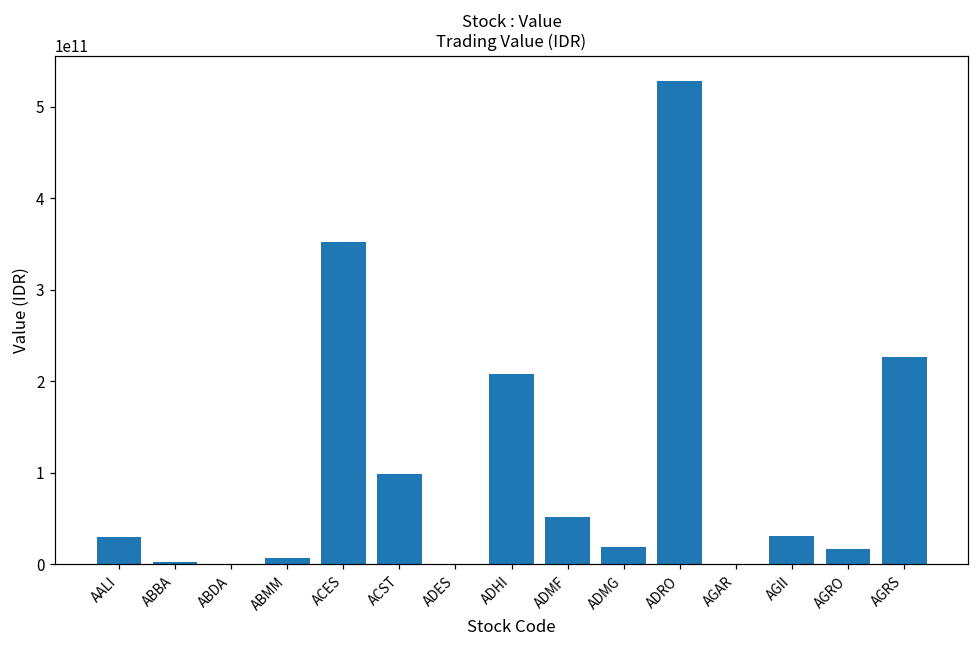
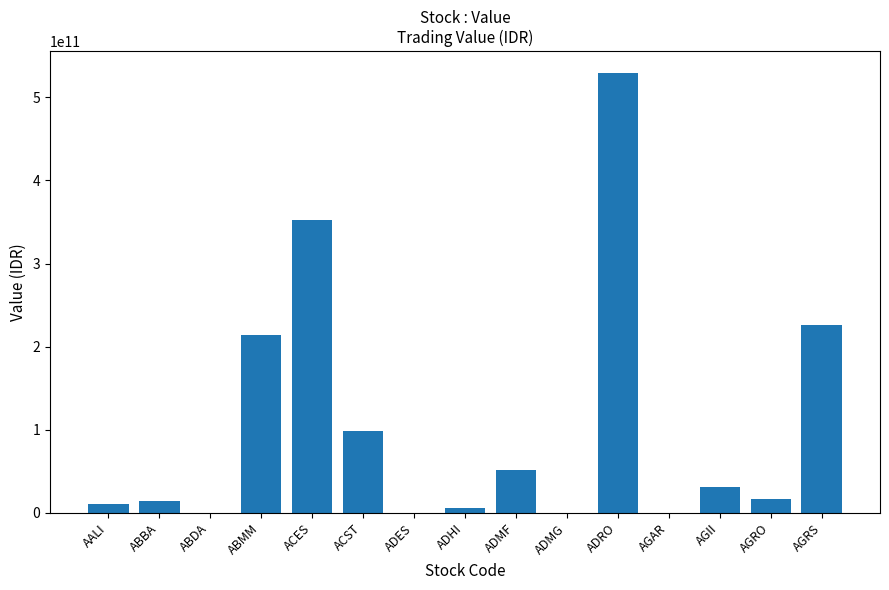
  {
-   "AALI": 30000000000,
-   "ABBA": 0,
+   "AALI": 10000000000,
+   "ABBA": 10000000000,
    "ABDA": 0,
-   "ABMM": 10000000000,
+   "ABMM": 210000000000,
    "ACES": 350000000000,
    "ACST": 100000000000,
-   "ADHI": 210000000000,
+   "ADHI": 10000000000,
    "ADMF": 50000000000,
-   "ADMG": 20000000000,
+   "ADMG": 0,
    "ADRO": 530000000000,
    "AGII": 30000000000,
    "AGRO": 20000000000,
    "AGRS": 230000000000
  }
